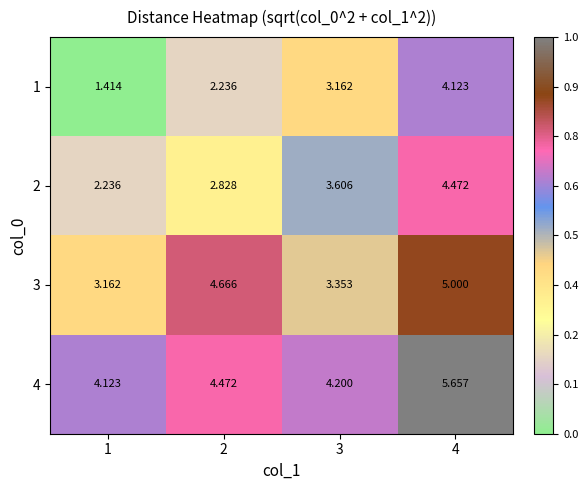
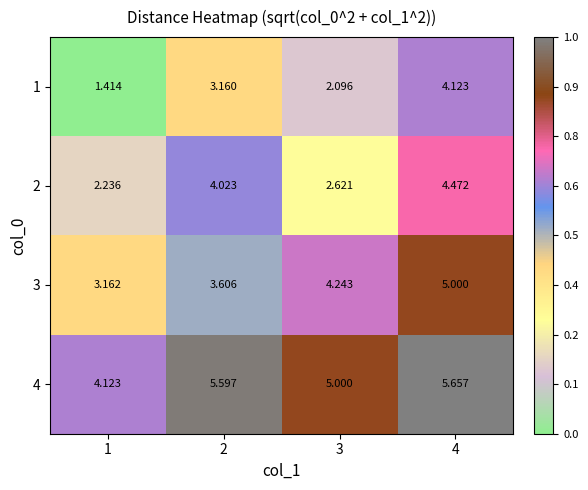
  {
    "1": {
      "1": 1.414,
-     "2": 2.236,
-     "3": 3.162,
+     "2": 3.160,
+     "3": 2.096,
      "4": 4.123
    },
    "2": {
      "1": 2.236,
-     "2": 2.828,
-     "3": 3.606,
+     "2": 4.023,
+     "3": 2.621,
      "4": 4.472
    },
    "3": {
      "1": 3.162,
-     "2": 4.666,
-     "3": 3.353,
+     "2": 3.606,
+     "3": 4.243,
      "4": 5.000
    },
    "4": {
      "1": 4.123,
-     "2": 4.472,
-     "3": 4.200,
+     "2": 5.597,
+     "3": 5.000,
      "4": 5.657
    }
  }
